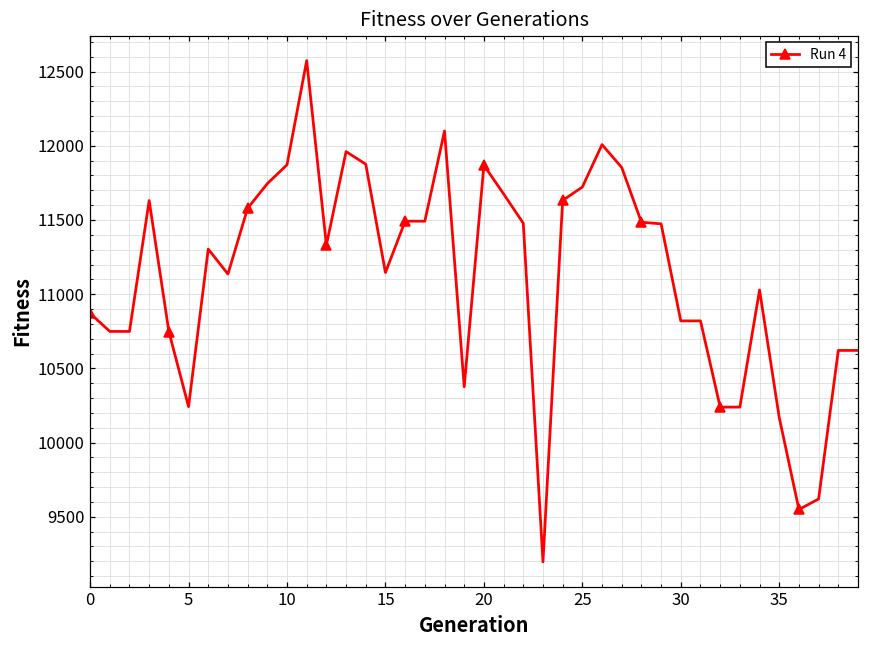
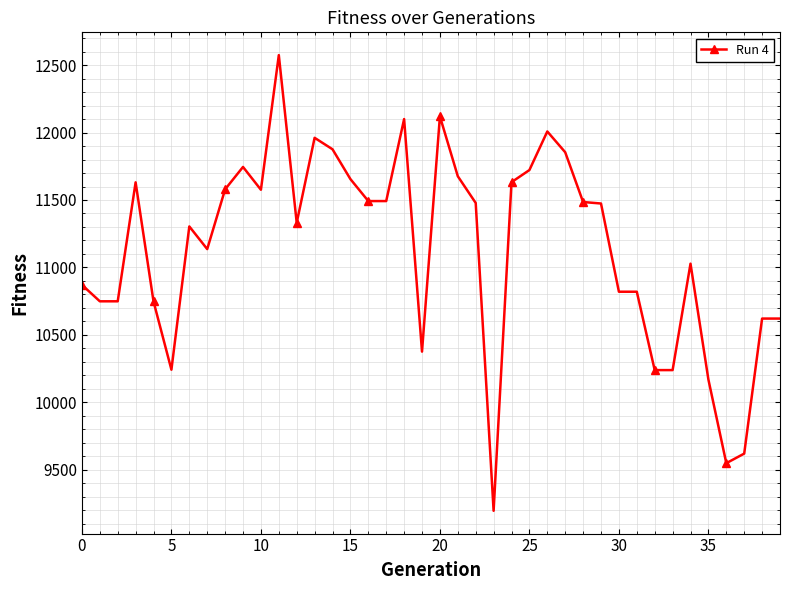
  {
    "0": 10870,
    "5": 10240,
-   "10": 11870,
-   "15": 11150,
-   "20": 11870,
+   "10": 11580,
+   "15": 11660,
+   "20": 12120,
    "25": 11720,
    "30": 10820,
    "35": 10170
  }
